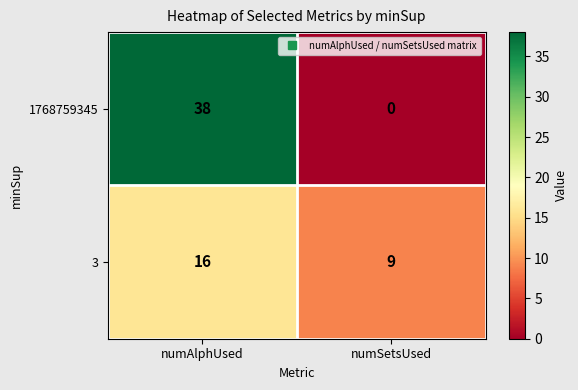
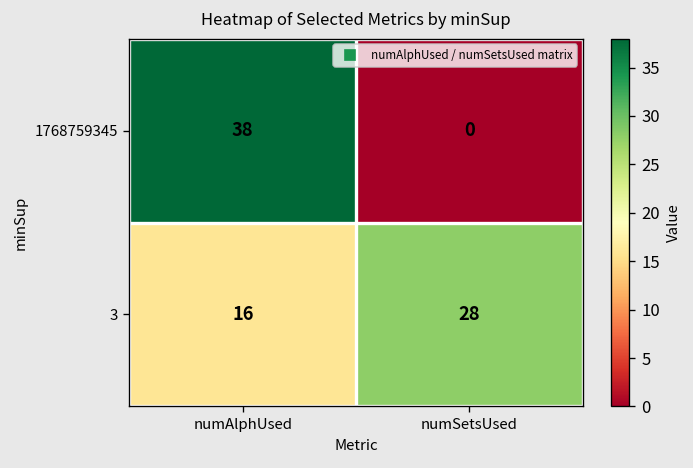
  {
    "1768759345": {
      "numAlphUsed": 38,
      "numSetsUsed": 0
    },
    "3": {
      "numAlphUsed": 16,
-     "numSetsUsed": 9
+     "numSetsUsed": 28
    }
  }
